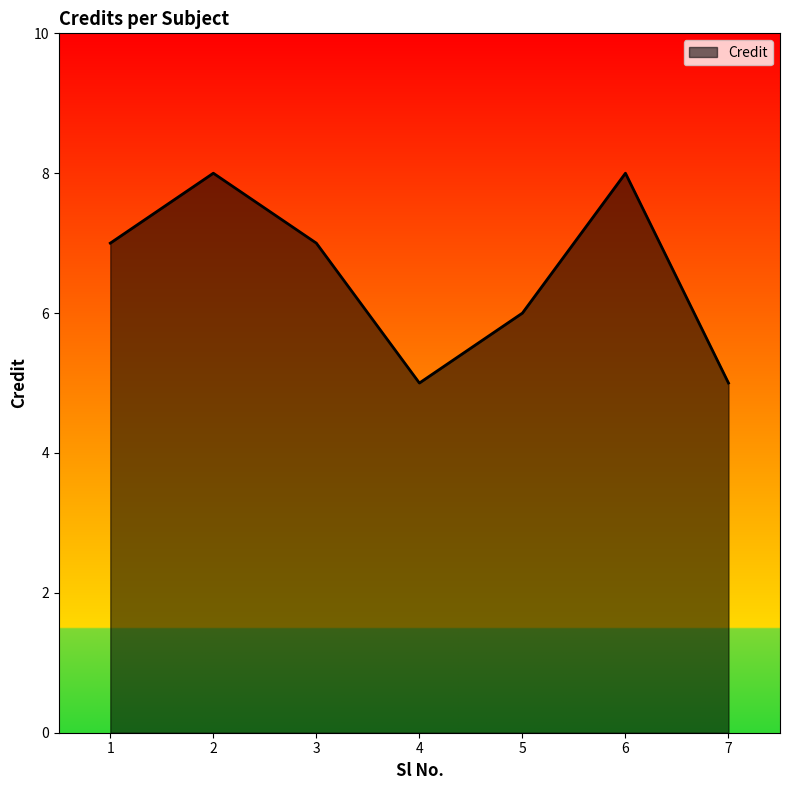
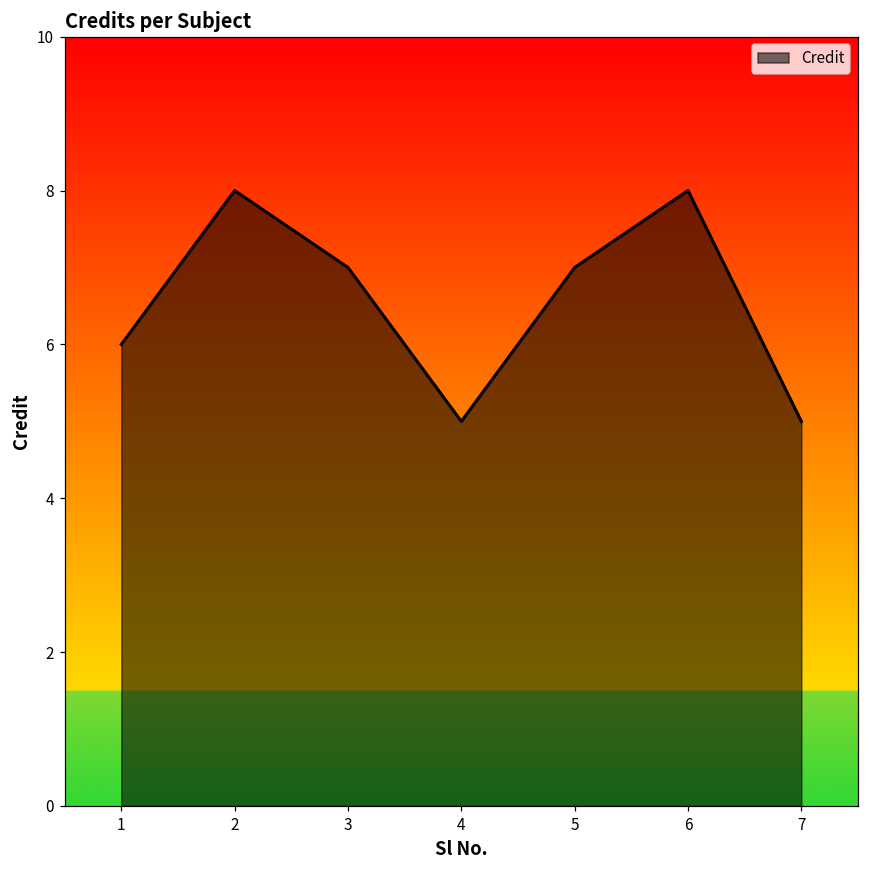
  {
-   "1": 7,
+   "1": 6,
    "2": 8,
    "3": 7,
    "4": 5,
-   "5": 6,
+   "5": 7,
    "6": 8,
    "7": 5
  }
